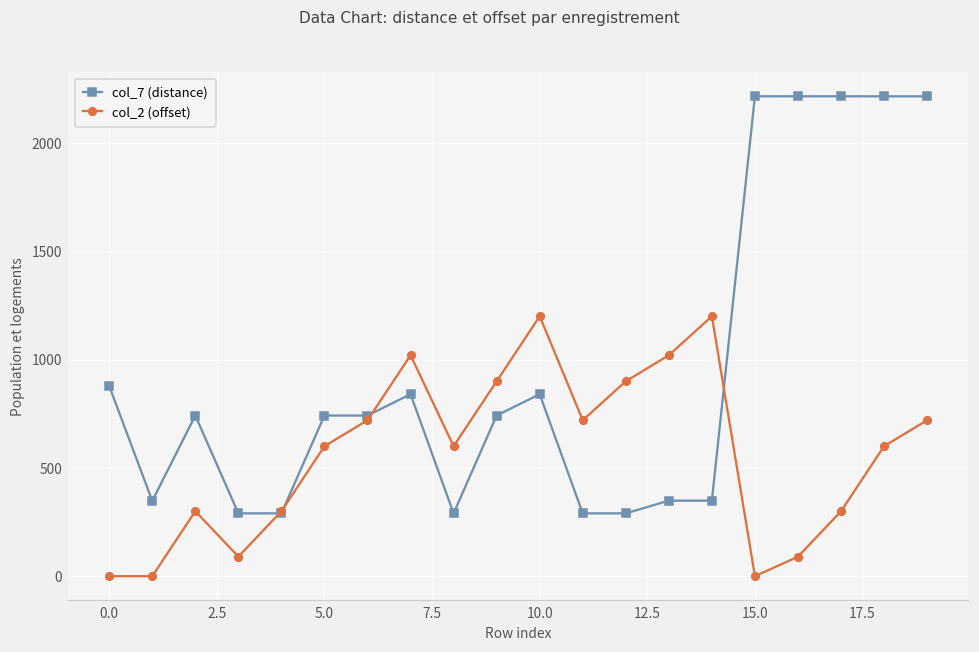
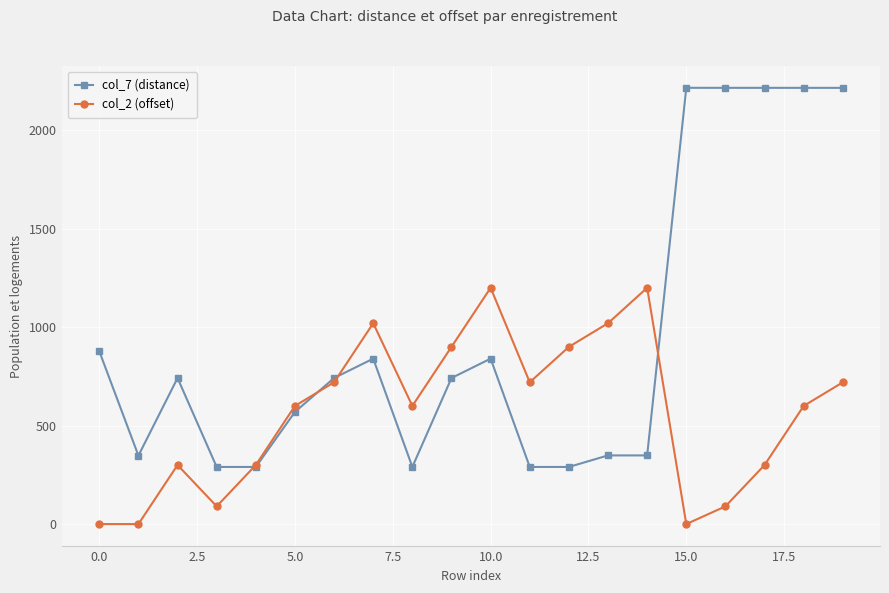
  {
    "col_7 (distance)": {
      "0.0": 880,
-     "5.0": 740,
+     "5.0": 570,
      "10.0": 840,
      "15.0": 2220
    },
    "col_2 (offset)": {
      "0.0": 0,
      "5.0": 600,
      "10.0": 1200,
      "15.0": 0
    }
  }
